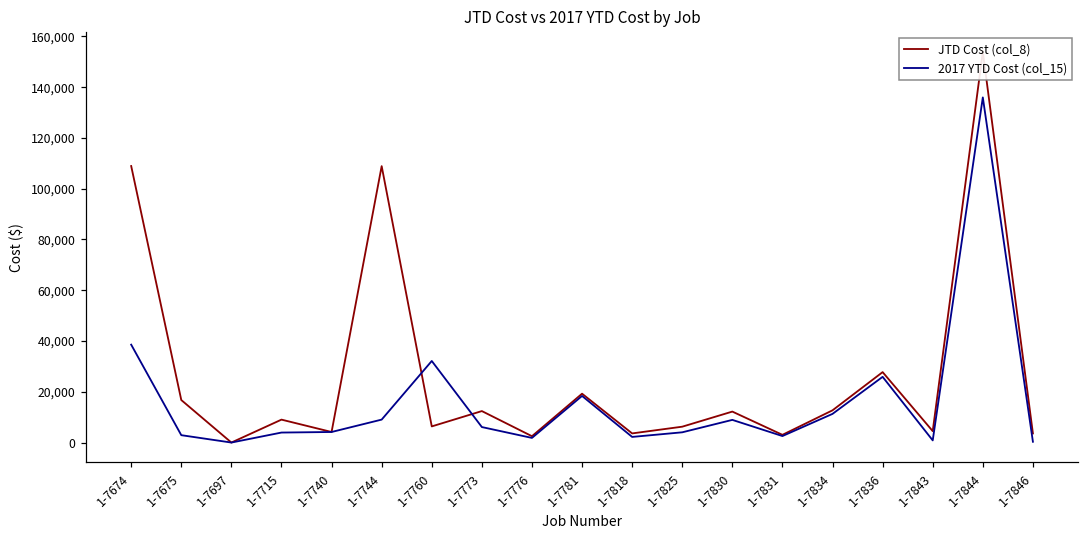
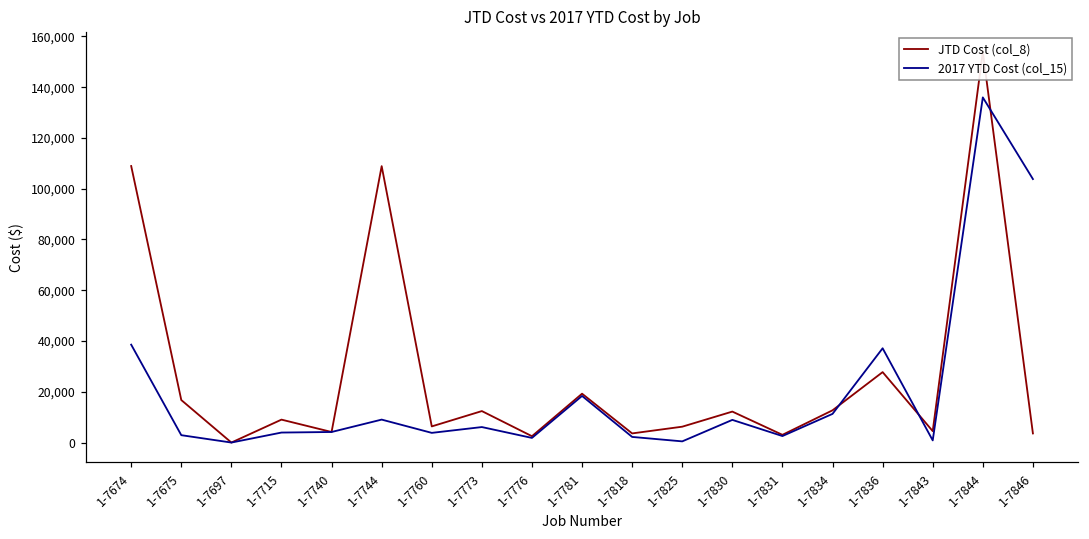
  {
    "JTD Cost (col_8)": {
      "1-7674": "109,000",
      "1-7675": "17,000",
      "1-7715": "9,000",
      "1-7744": "109,000",
      "1-7760": "6,000",
      "1-7773": "12,000",
      "1-7818": "4,000",
      "1-7825": "6,000",
      "1-7830": "12,000",
      "1-7834": "13,000",
      "1-7836": "28,000",
      "1-7843": "5,000",
      "1-7846": "4,000"
    },
    "2017 YTD Cost (col_15)": {
      "1-7674": "39,000",
      "1-7675": "3,000",
      "1-7715": "4,000",
      "1-7744": "9,000",
-     "1-7760": "32,000",
+     "1-7760": "4,000",
      "1-7773": "6,000",
      "1-7818": "2,000",
-     "1-7825": "4,000",
+     "1-7825": "0",
      "1-7830": "9,000",
      "1-7834": "11,000",
-     "1-7836": "26,000",
+     "1-7836": "37,000",
      "1-7843": "1,000",
      "1-7844": "136,000",
-     "1-7846": "0"
+     "1-7846": "104,000"
    }
  }
